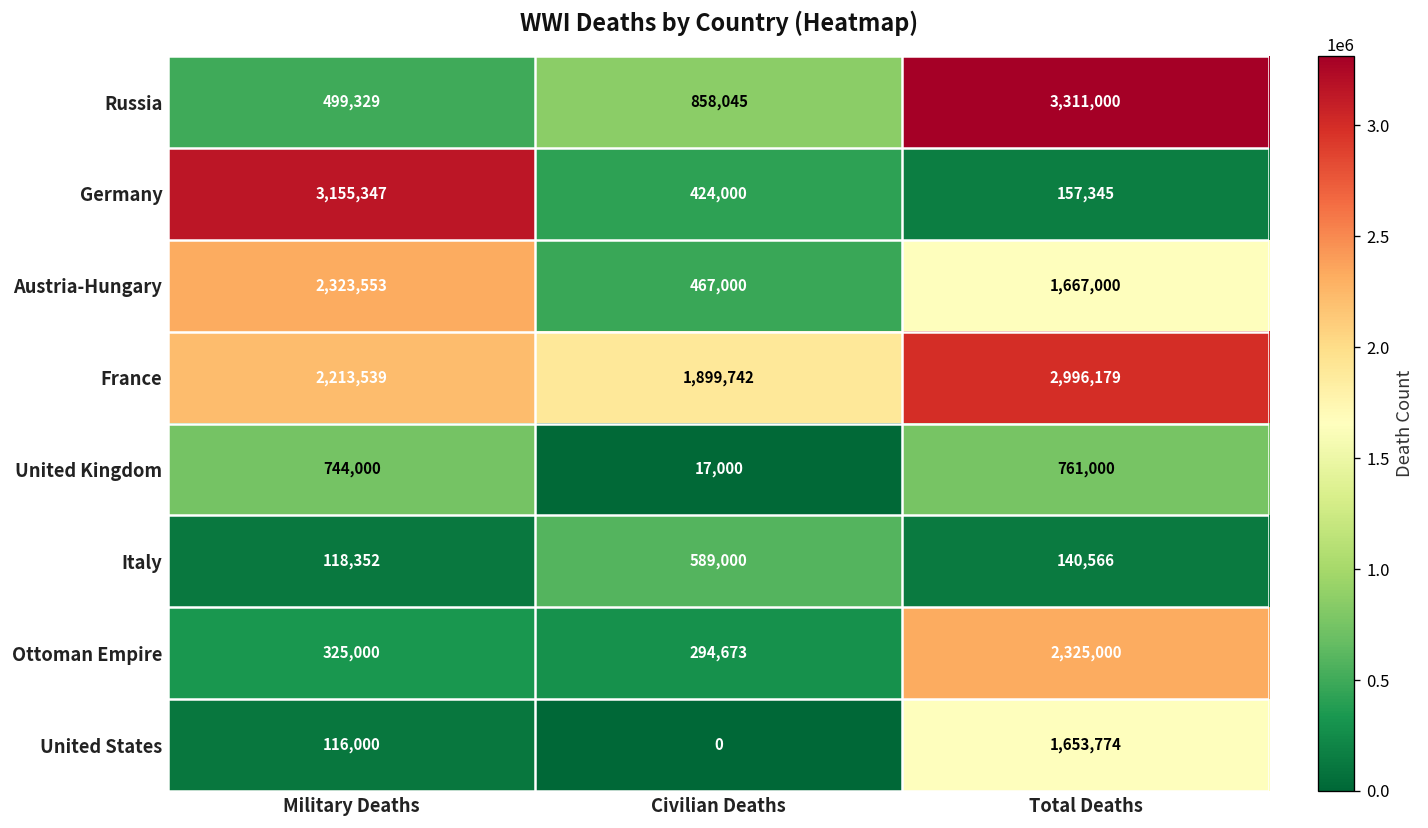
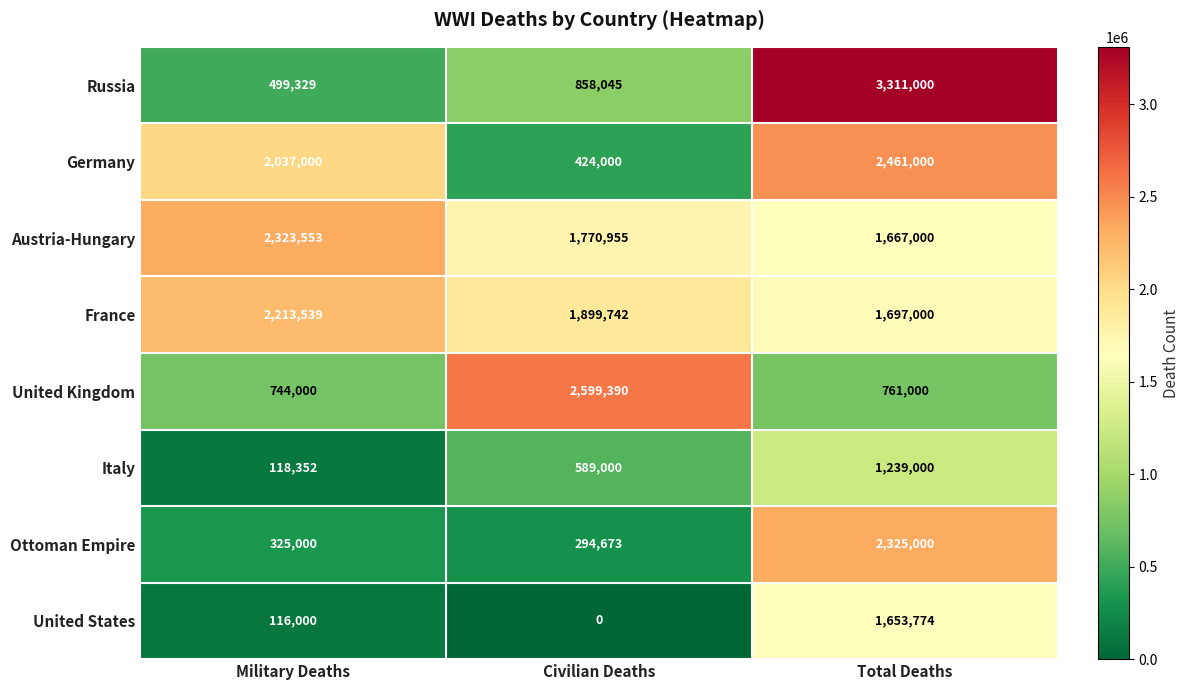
  {
    "Russia": {
      "Military Deaths": "499,329",
      "Civilian Deaths": "858,045",
      "Total Deaths": "3,311,000"
    },
    "Germany": {
-     "Military Deaths": "3,155,347",
+     "Military Deaths": "2,037,000",
      "Civilian Deaths": "424,000",
-     "Total Deaths": "157,345"
+     "Total Deaths": "2,461,000"
    },
    "Austria-Hungary": {
      "Military Deaths": "2,323,553",
-     "Civilian Deaths": "467,000",
+     "Civilian Deaths": "1,770,955",
      "Total Deaths": "1,667,000"
    },
    "France": {
      "Military Deaths": "2,213,539",
      "Civilian Deaths": "1,899,742",
-     "Total Deaths": "2,996,179"
+     "Total Deaths": "1,697,000"
    },
    "United Kingdom": {
      "Military Deaths": "744,000",
-     "Civilian Deaths": "17,000",
+     "Civilian Deaths": "2,599,390",
      "Total Deaths": "761,000"
    },
    "Italy": {
      "Military Deaths": "118,352",
      "Civilian Deaths": "589,000",
-     "Total Deaths": "140,566"
+     "Total Deaths": "1,239,000"
    },
    "Ottoman Empire": {
      "Military Deaths": "325,000",
      "Civilian Deaths": "294,673",
      "Total Deaths": "2,325,000"
    },
    "United States": {
      "Military Deaths": "116,000",
      "Civilian Deaths": "0",
      "Total Deaths": "1,653,774"
    }
  }
